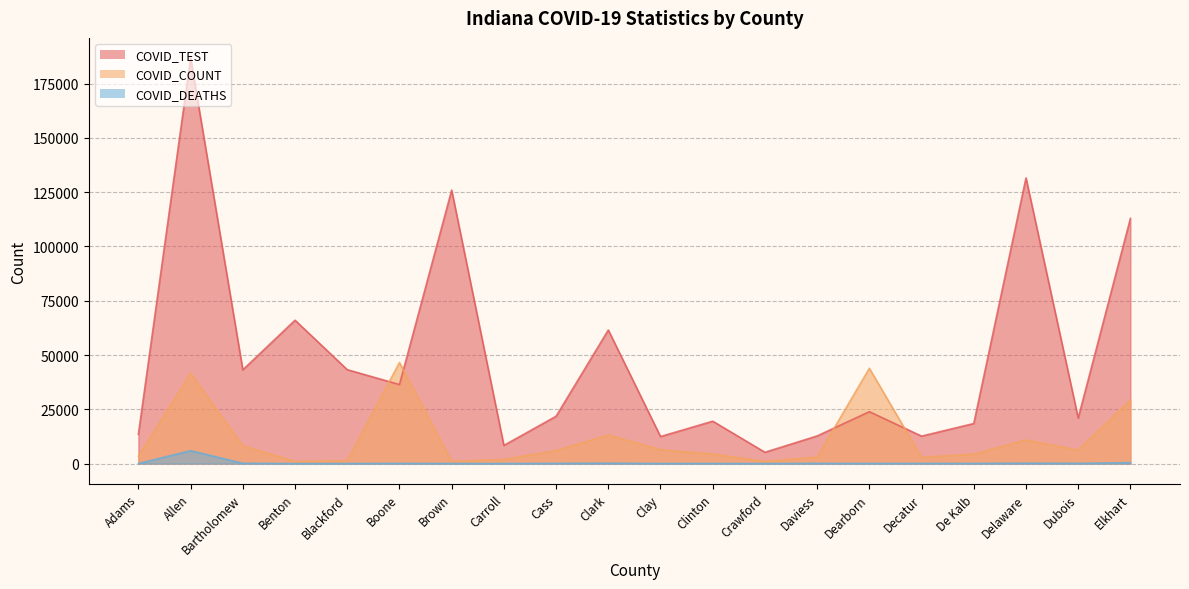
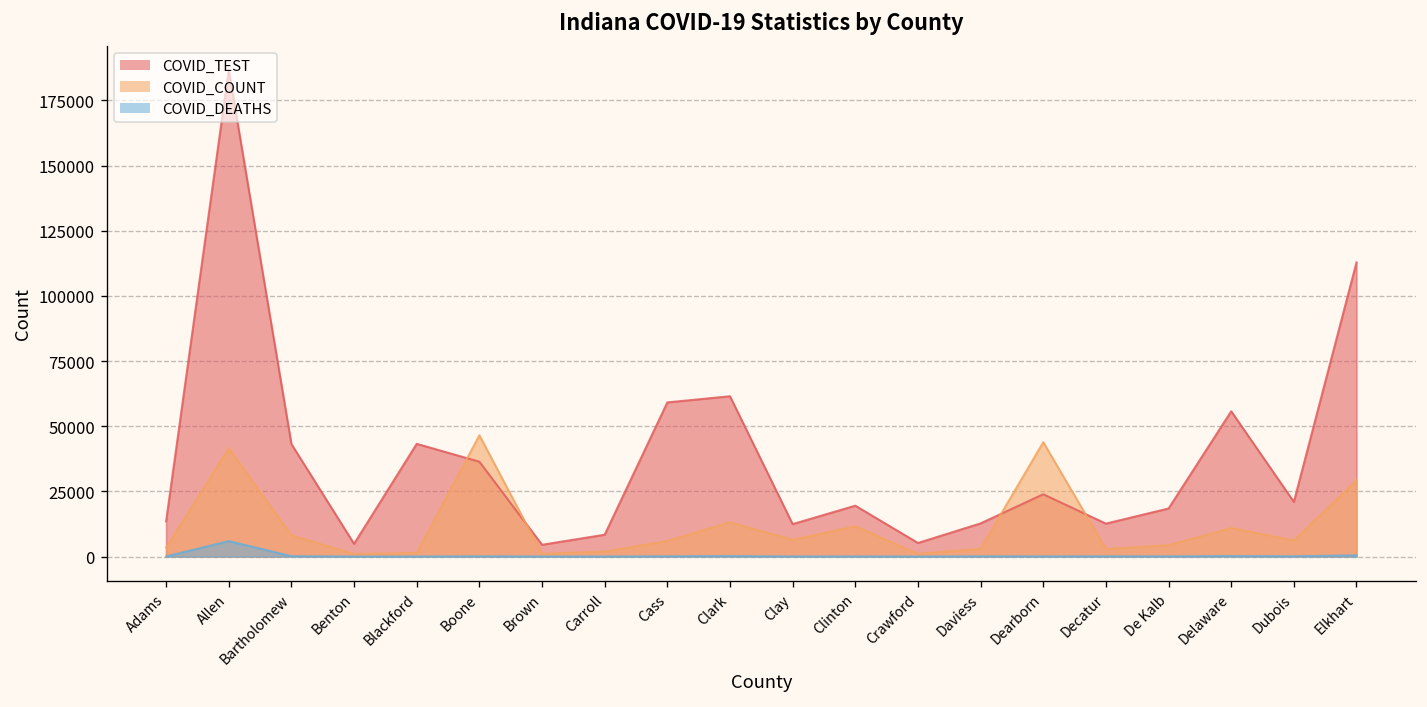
  {
    "COVID_TEST": {
      "Adams": 14000,
      "Bartholomew": 43000,
-     "Benton": 66000,
+     "Benton": 5000,
      "Blackford": 43000,
      "Boone": 36000,
-     "Brown": 126000,
+     "Brown": 5000,
      "Carroll": 8000,
-     "Cass": 22000,
+     "Cass": 59000,
      "Clark": 62000,
      "Clay": 12000,
      "Clinton": 20000,
      "Crawford": 5000,
      "Daviess": 13000,
      "Dearborn": 24000,
      "Decatur": 13000,
      "De Kalb": 18000,
-     "Delaware": 132000,
+     "Delaware": 56000,
      "Dubois": 21000,
      "Elkhart": 113000
    },
    "COVID_COUNT": {
      "Adams": 3000,
      "Allen": 42000,
      "Bartholomew": 8000,
      "Blackford": 1000,
      "Boone": 47000,
      "Carroll": 2000,
      "Cass": 6000,
      "Clark": 13000,
      "Clay": 6000,
-     "Clinton": 4000,
+     "Clinton": 12000,
      "Daviess": 3000,
      "Dearborn": 44000,
      "Decatur": 3000,
      "De Kalb": 4000,
      "Delaware": 11000,
      "Dubois": 6000,
      "Elkhart": 29000
    },
    "COVID_DEATHS": {
      "Adams": 0,
      "Allen": 6000,
      "Bartholomew": 0,
      "Blackford": 0,
      "Boone": 0,
      "Carroll": 0,
      "Cass": 0,
      "Clark": 0,
      "Clay": 0,
      "Clinton": 0,
      "Daviess": 0,
      "Dearborn": 0,
      "Decatur": 0,
      "De Kalb": 0,
      "Delaware": 0,
      "Dubois": 0,
      "Elkhart": 0
    }
  }
